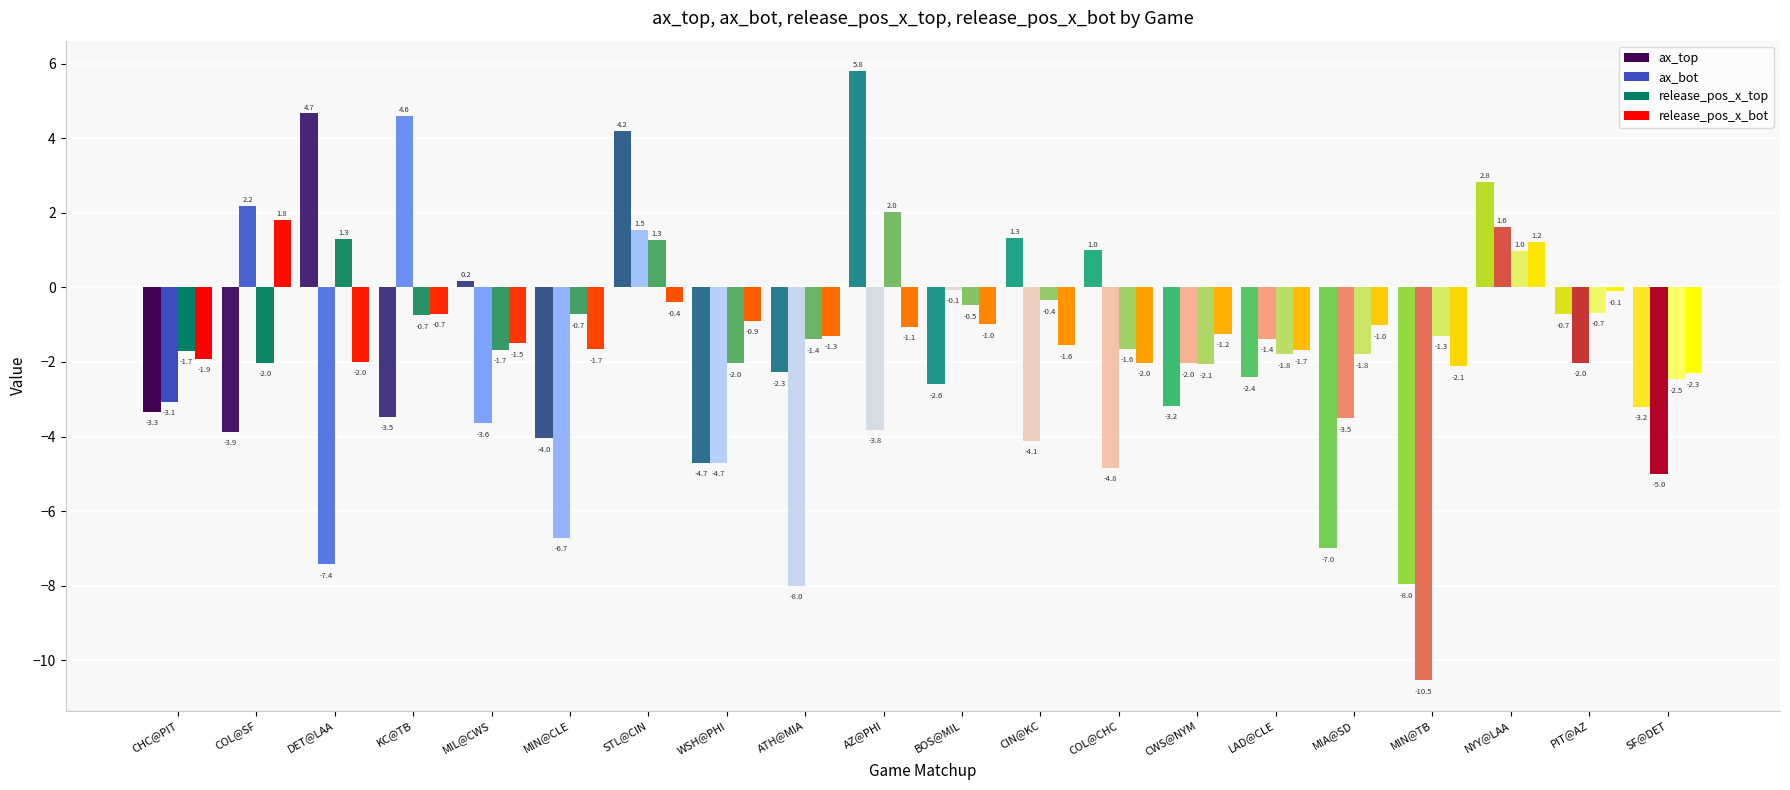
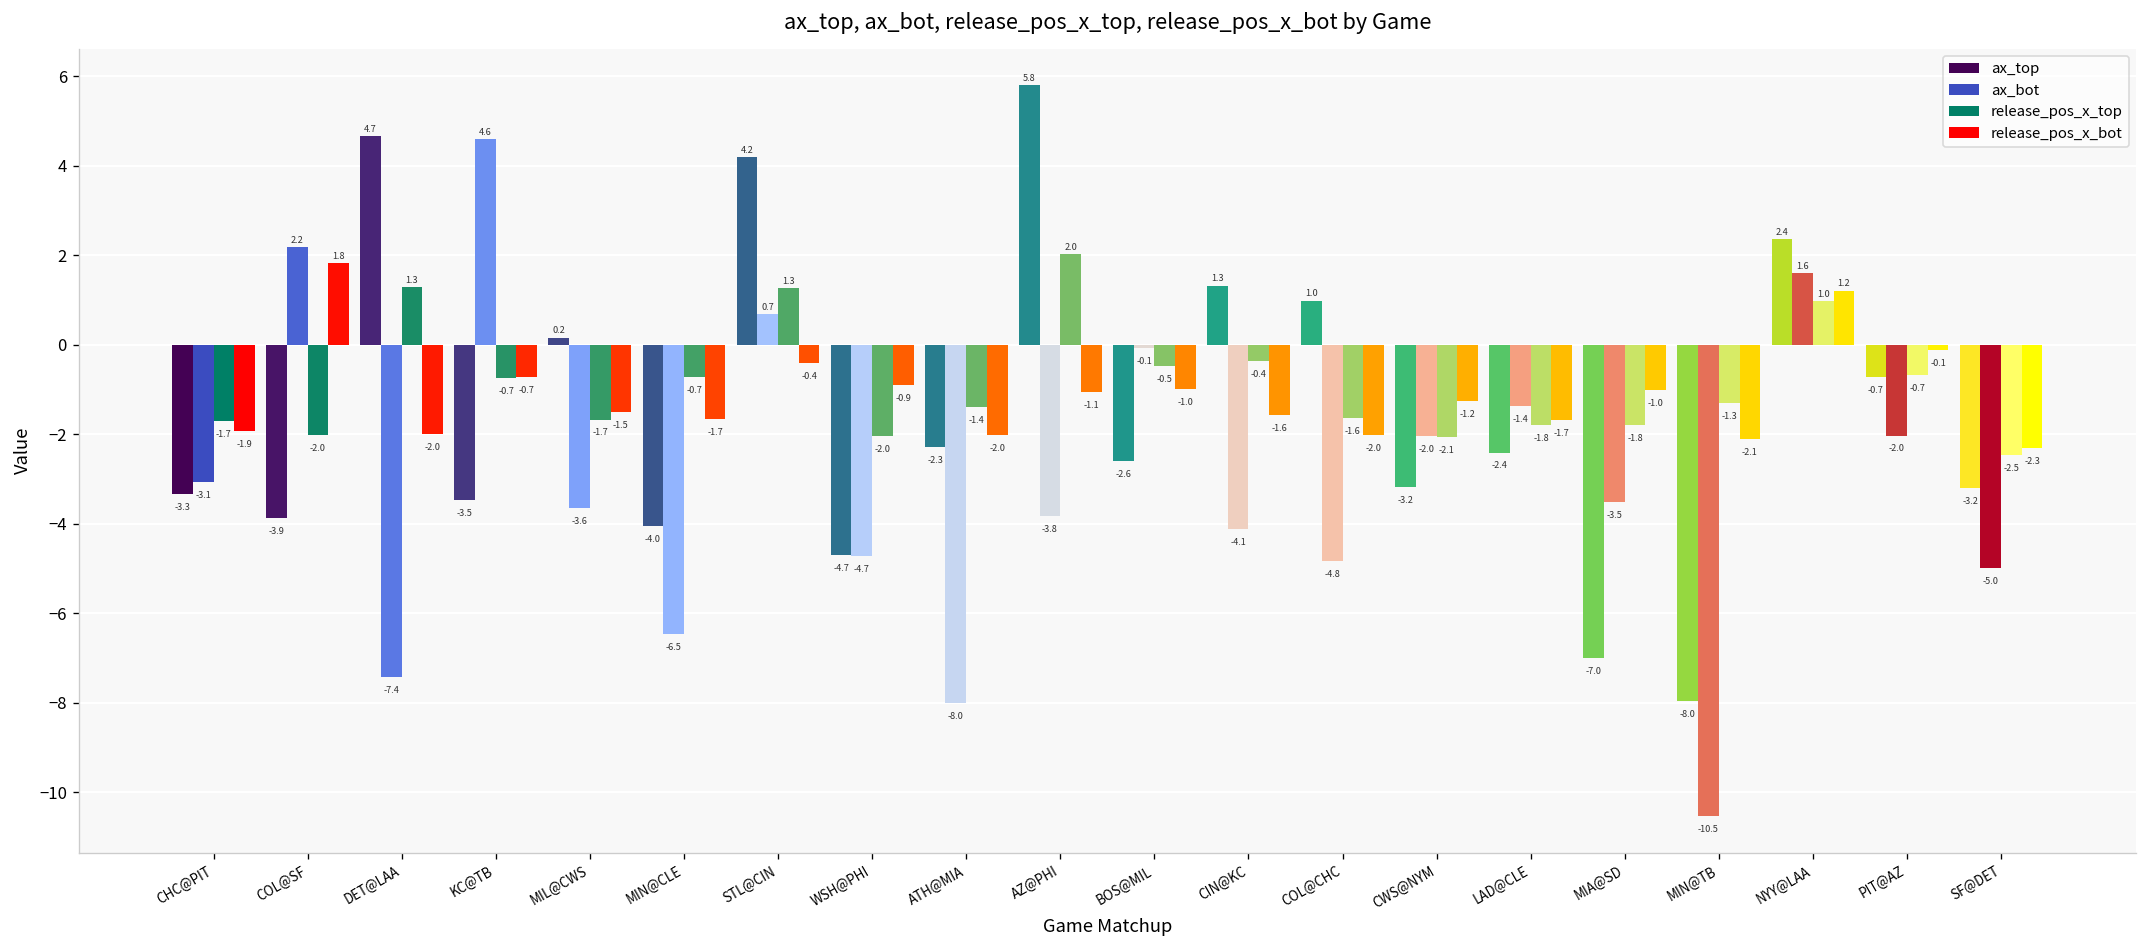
  {
    "ax_top": {
      "CHC@PIT": -3.3,
      "COL@SF": -3.9,
      "DET@LAA": 4.7,
      "KC@TB": -3.5,
      "MIL@CWS": 0.2,
      "MIN@CLE": -4.0,
      "STL@CIN": 4.2,
      "WSH@PHI": -4.7,
      "ATH@MIA": -2.3,
      "AZ@PHI": 5.8,
      "BOS@MIL": -2.6,
      "CIN@KC": 1.3,
      "COL@CHC": 1.0,
      "CWS@NYM": -3.2,
      "LAD@CLE": -2.4,
      "MIA@SD": -7.0,
      "MIN@TB": -8.0,
-     "NYY@LAA": 2.8,
+     "NYY@LAA": 2.4,
      "PIT@AZ": -0.7,
      "SF@DET": -3.2
    },
    "ax_bot": {
      "CHC@PIT": -3.1,
      "COL@SF": 2.2,
      "DET@LAA": -7.4,
      "KC@TB": 4.6,
      "MIL@CWS": -3.6,
-     "MIN@CLE": -6.7,
-     "STL@CIN": 1.5,
+     "MIN@CLE": -6.5,
+     "STL@CIN": 0.7,
      "WSH@PHI": -4.7,
      "ATH@MIA": -8.0,
      "AZ@PHI": -3.8,
      "BOS@MIL": -0.1,
      "CIN@KC": -4.1,
      "COL@CHC": -4.8,
      "CWS@NYM": -2.0,
      "LAD@CLE": -1.4,
      "MIA@SD": -3.5,
      "MIN@TB": -10.5,
      "NYY@LAA": 1.6,
      "PIT@AZ": -2.0,
      "SF@DET": -5.0
    },
    "release_pos_x_top": {
      "CHC@PIT": -1.7,
      "COL@SF": -2.0,
      "DET@LAA": 1.3,
      "KC@TB": -0.7,
      "MIL@CWS": -1.7,
      "MIN@CLE": -0.7,
      "STL@CIN": 1.3,
      "WSH@PHI": -2.0,
      "ATH@MIA": -1.4,
      "AZ@PHI": 2.0,
      "BOS@MIL": -0.5,
      "CIN@KC": -0.4,
      "COL@CHC": -1.6,
      "CWS@NYM": -2.1,
      "LAD@CLE": -1.8,
      "MIA@SD": -1.8,
      "MIN@TB": -1.3,
      "NYY@LAA": 1.0,
      "PIT@AZ": -0.7,
      "SF@DET": -2.5
    },
    "release_pos_x_bot": {
      "CHC@PIT": -1.9,
      "COL@SF": 1.8,
      "DET@LAA": -2.0,
      "KC@TB": -0.7,
      "MIL@CWS": -1.5,
      "MIN@CLE": -1.7,
      "STL@CIN": -0.4,
      "WSH@PHI": -0.9,
-     "ATH@MIA": -1.3,
+     "ATH@MIA": -2.0,
      "AZ@PHI": -1.1,
      "BOS@MIL": -1.0,
      "CIN@KC": -1.6,
      "COL@CHC": -2.0,
      "CWS@NYM": -1.2,
      "LAD@CLE": -1.7,
      "MIA@SD": -1.0,
      "MIN@TB": -2.1,
      "NYY@LAA": 1.2,
      "PIT@AZ": -0.1,
      "SF@DET": -2.3
    }
  }
